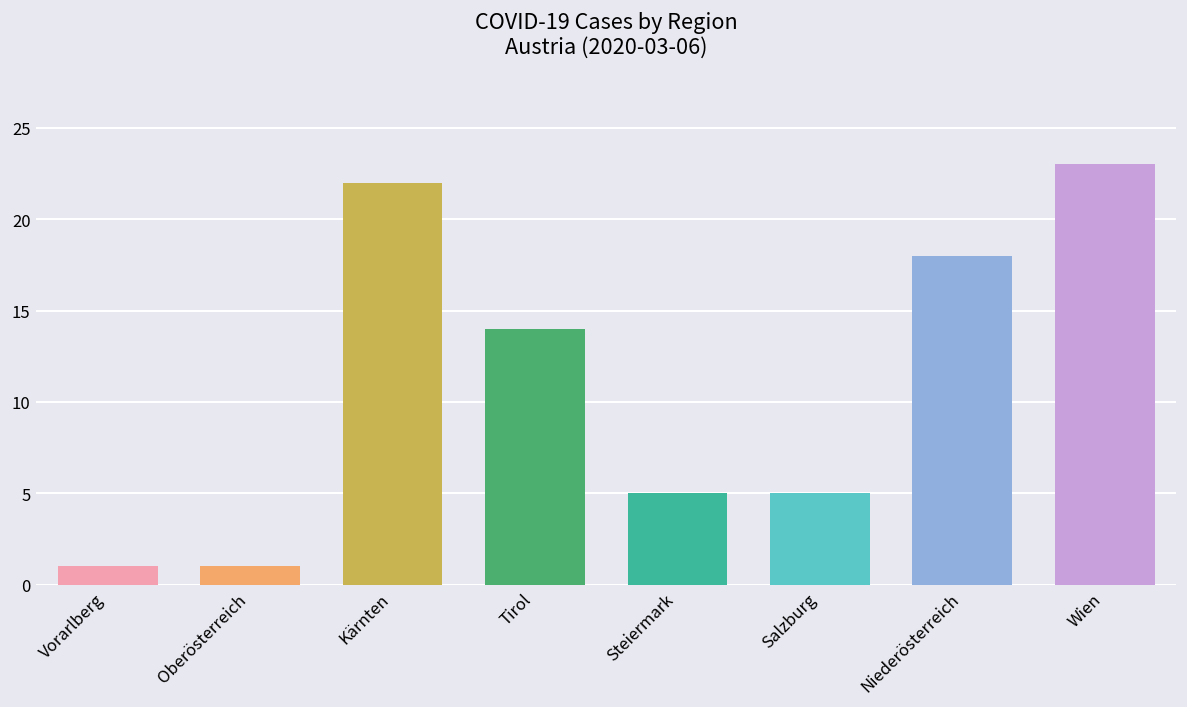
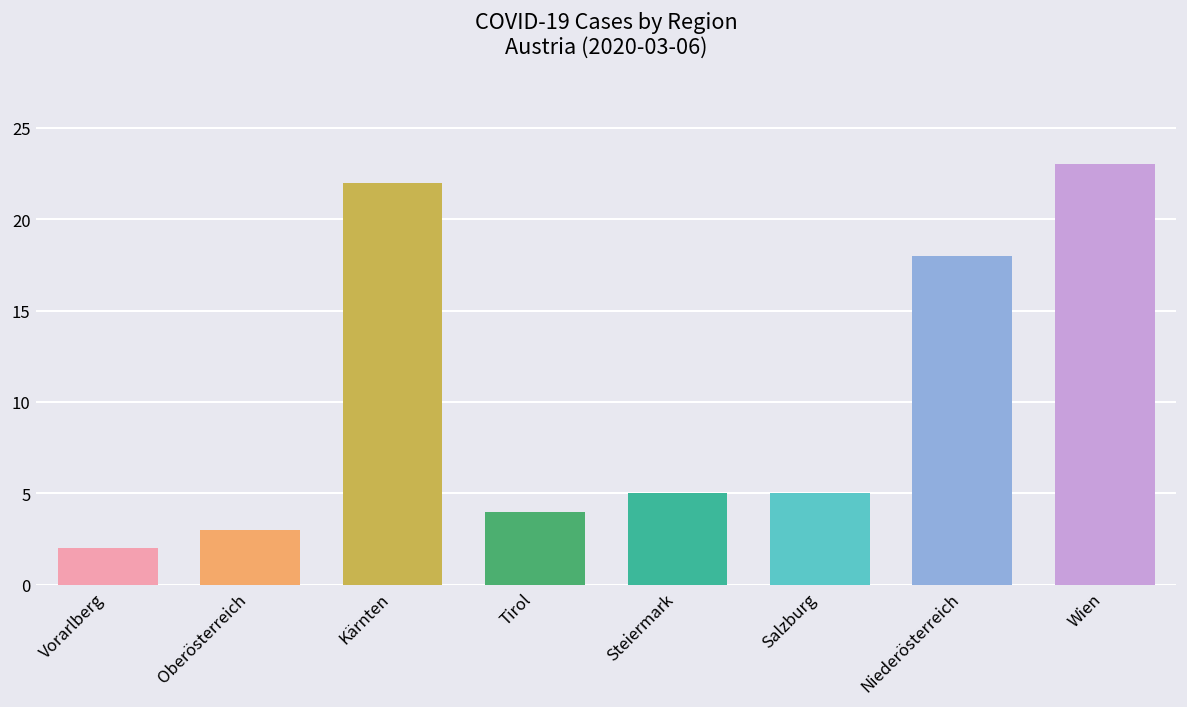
  {
-   "Vorarlberg": 1,
-   "Oberösterreich": 1,
+   "Vorarlberg": 2,
+   "Oberösterreich": 3,
    "Kärnten": 22,
-   "Tirol": 14,
+   "Tirol": 4,
    "Steiermark": 5,
    "Salzburg": 5,
    "Niederösterreich": 18,
    "Wien": 23
  }
